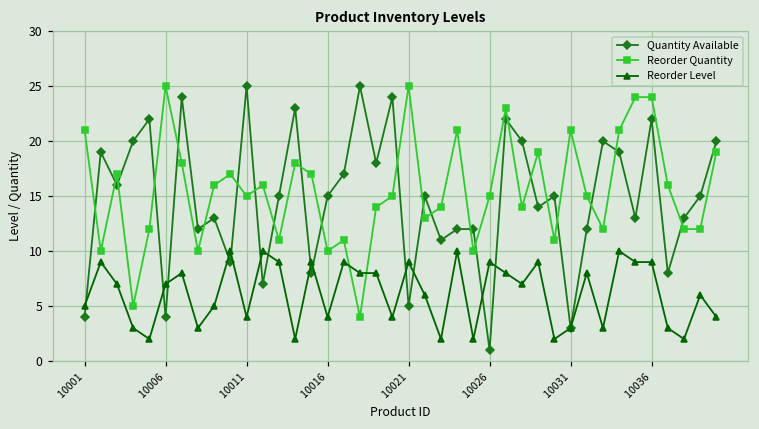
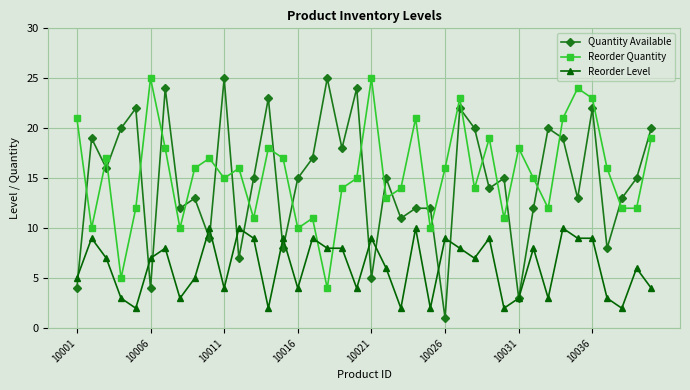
  {
    "Reorder Quantity": {
      "10001": 21,
      "10006": 25,
      "10011": 15,
      "10016": 10,
      "10021": 25,
-     "10026": 15,
-     "10031": 21,
-     "10036": 24
+     "10026": 16,
+     "10031": 18,
+     "10036": 23
    }
  }
